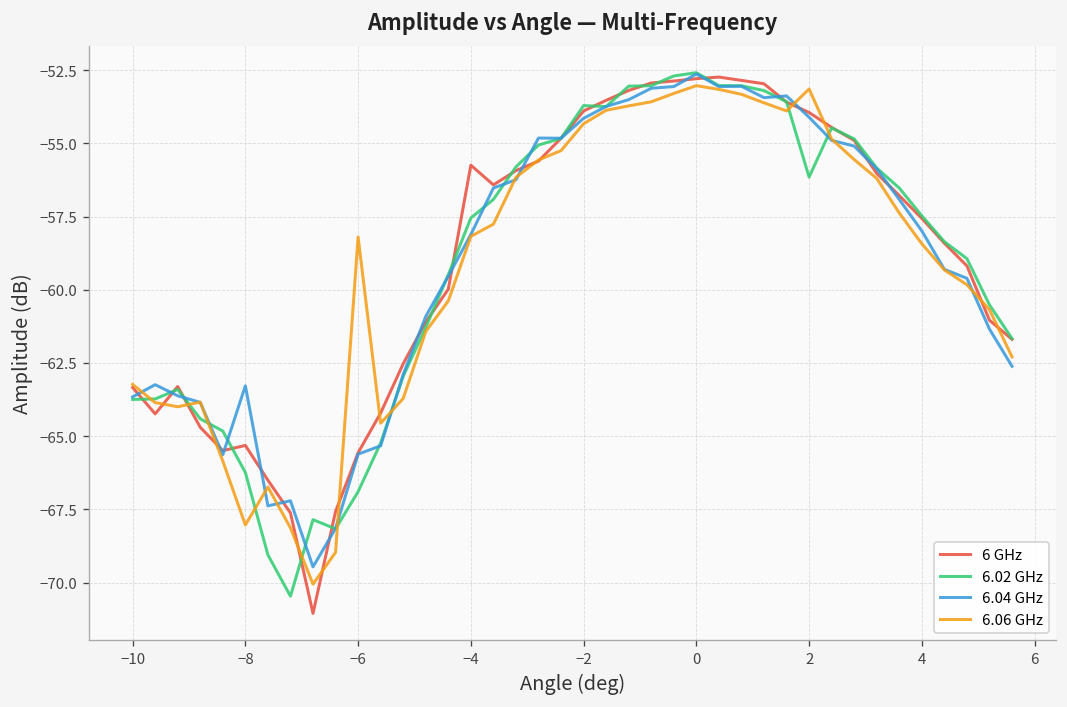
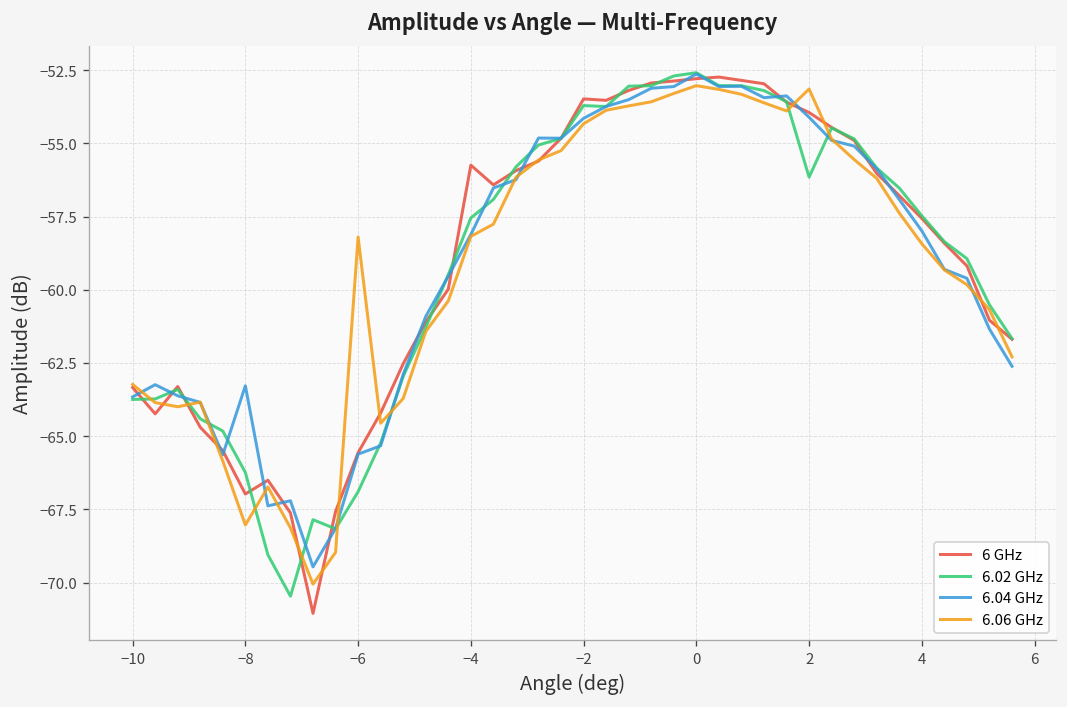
  {
    "6 GHz": {
      "−10": -63.3,
-     "−8": -65.3,
+     "−8": -67.0,
      "−4": -55.7,
-     "−2": -53.9,
+     "−2": -53.5,
      "0": -52.8,
      "2": -53.9
    },
    "6.02 GHz": {
      "−8": -66.2,
      "−6": -66.9,
      "−4": -57.5,
      "−2": -53.7,
      "2": -56.2
    },
    "6.04 GHz": {
      "−8": -63.3,
      "−2": -54.1,
      "2": -54.1,
      "4": -58.0
    },
    "6.06 GHz": {
      "−10": -63.2,
      "−8": -68.0,
      "−6": -58.2,
      "−2": -54.3,
      "0": -53.0,
      "2": -53.1,
      "4": -58.4
    }
  }
